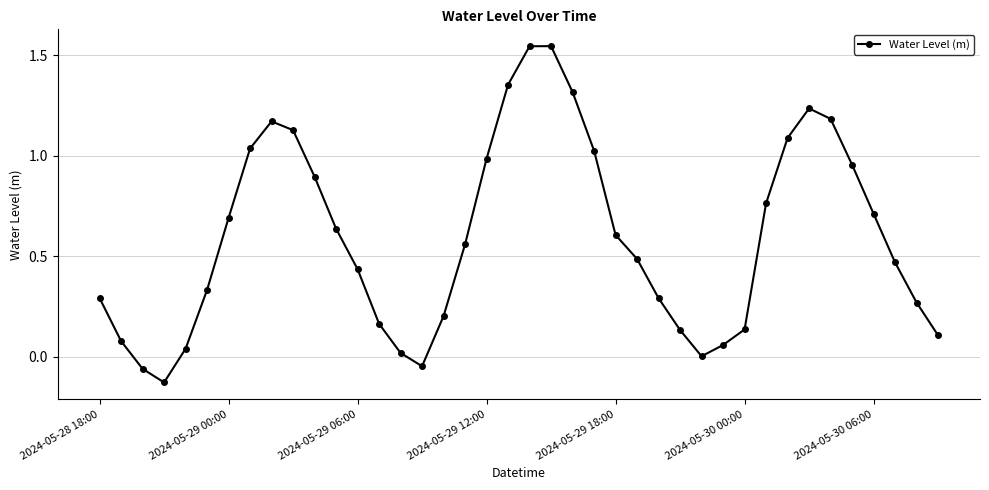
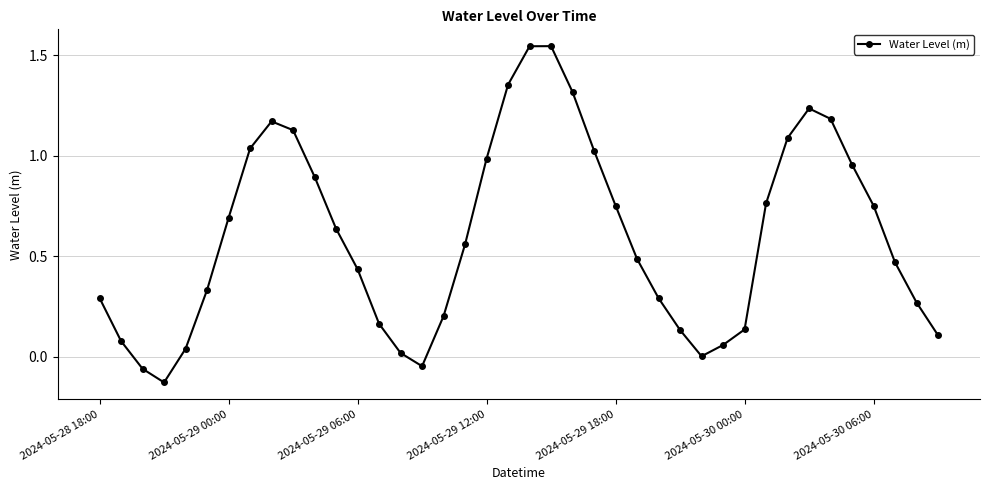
  {
    "2024-05-28 18:00": 0.29,
    "2024-05-29 00:00": 0.69,
    "2024-05-29 06:00": 0.44,
    "2024-05-29 12:00": 0.99,
-   "2024-05-29 18:00": 0.61,
+   "2024-05-29 18:00": 0.75,
    "2024-05-30 00:00": 0.14,
-   "2024-05-30 06:00": 0.71
+   "2024-05-30 06:00": 0.75
  }
